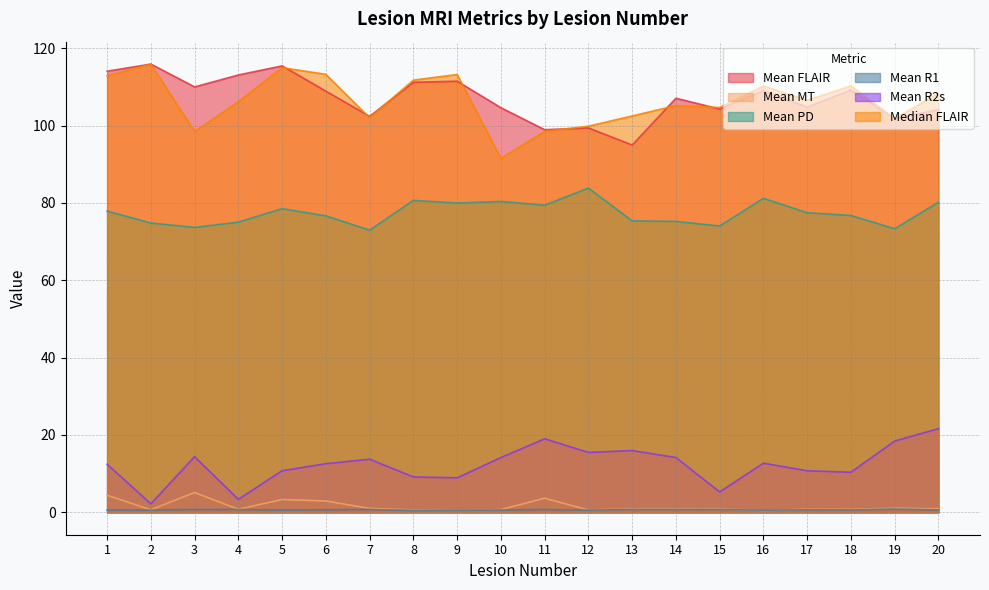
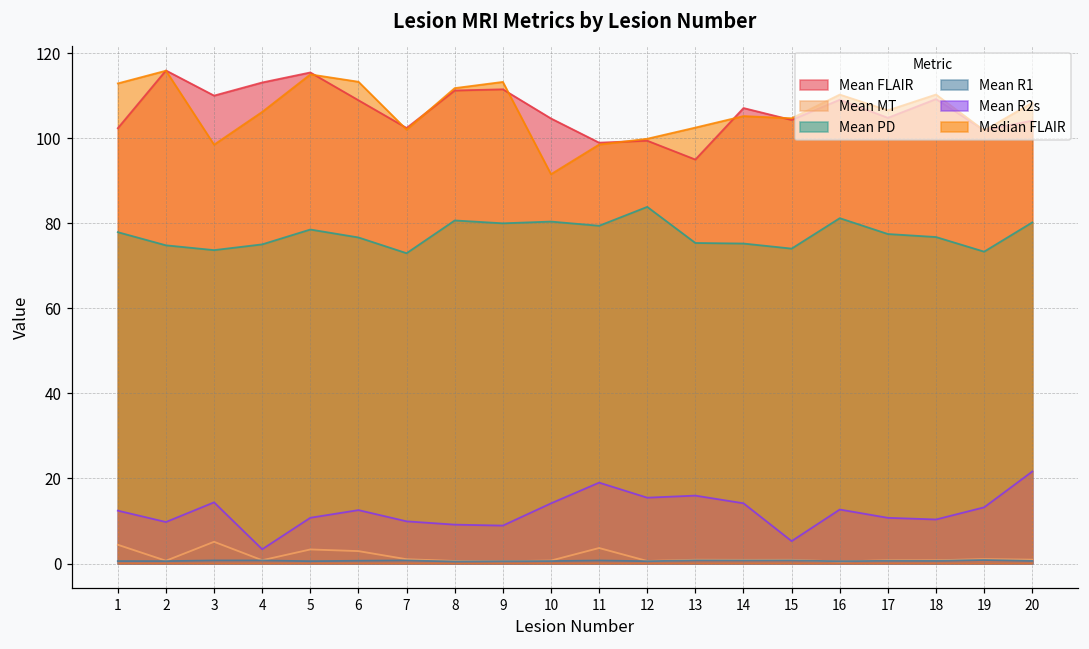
  {
    "Mean FLAIR": {
-     "1": 114,
+     "1": 102,
      "3": 110,
      "4": 113,
      "6": 109,
      "9": 111,
      "10": 105,
      "13": 95,
      "14": 107
    },
    "Mean MT": {
      "1": 4,
      "3": 5,
      "5": 3,
      "6": 3,
      "11": 4
    },
    "Mean R2s": {
      "1": 12,
-     "2": 2,
+     "2": 10,
      "3": 14,
      "4": 3,
      "5": 11,
      "6": 13,
-     "7": 14,
+     "7": 10,
      "8": 9,
      "9": 9,
      "10": 14,
      "11": 19,
      "12": 15,
      "13": 16,
      "14": 14,
      "15": 5,
      "16": 13,
      "17": 11,
      "18": 10,
-     "19": 18,
+     "19": 13,
      "20": 22
    },
    "Median FLAIR": {
      "1": 113,
      "3": 98,
      "4": 106,
      "6": 113,
      "9": 113,
      "10": 92,
      "13": 103,
      "14": 105
    }
  }
